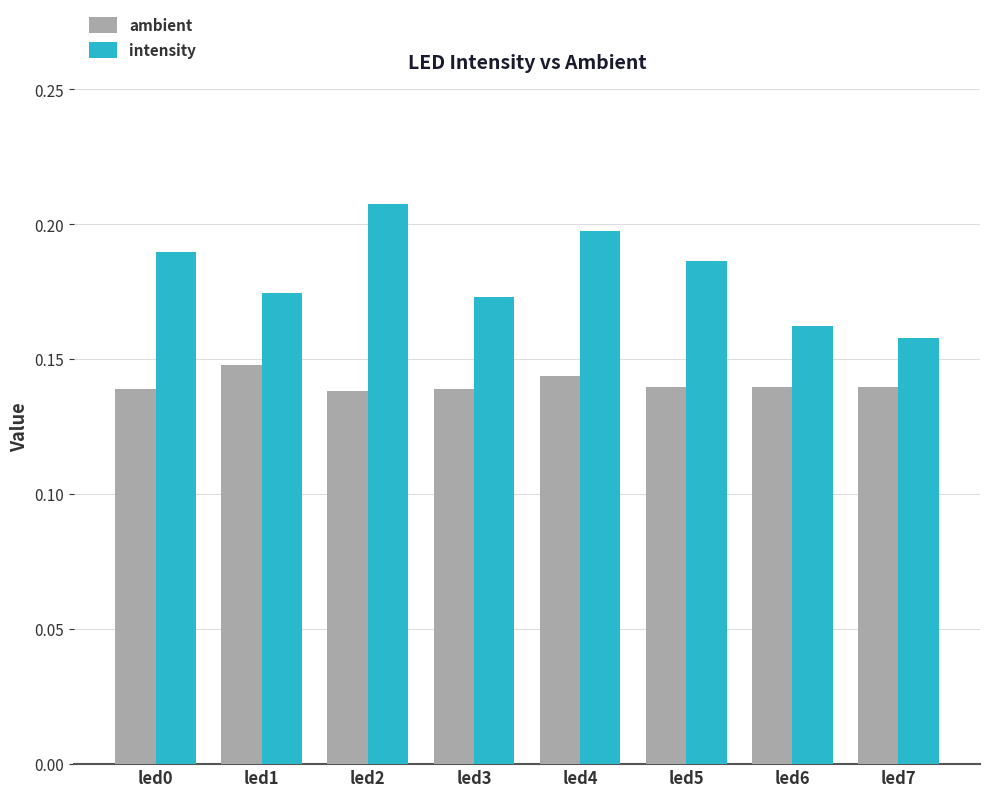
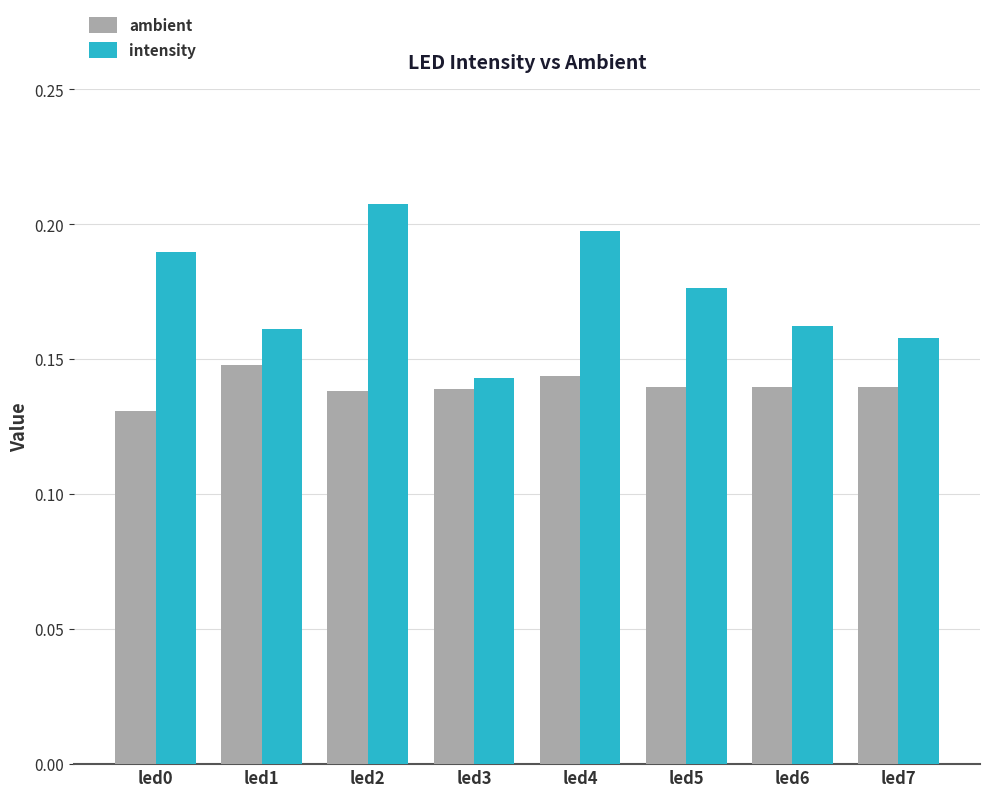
  {
    "ambient": {
-     "led0": 0.139,
+     "led0": 0.131,
      "led1": 0.148,
      "led2": 0.138,
      "led3": 0.139,
      "led4": 0.144,
      "led5": 0.140,
      "led6": 0.140,
      "led7": 0.140
    },
    "intensity": {
      "led0": 0.190,
-     "led1": 0.175,
+     "led1": 0.161,
      "led2": 0.208,
-     "led3": 0.173,
+     "led3": 0.143,
      "led4": 0.198,
-     "led5": 0.186,
+     "led5": 0.176,
      "led6": 0.162,
      "led7": 0.158
    }
  }
